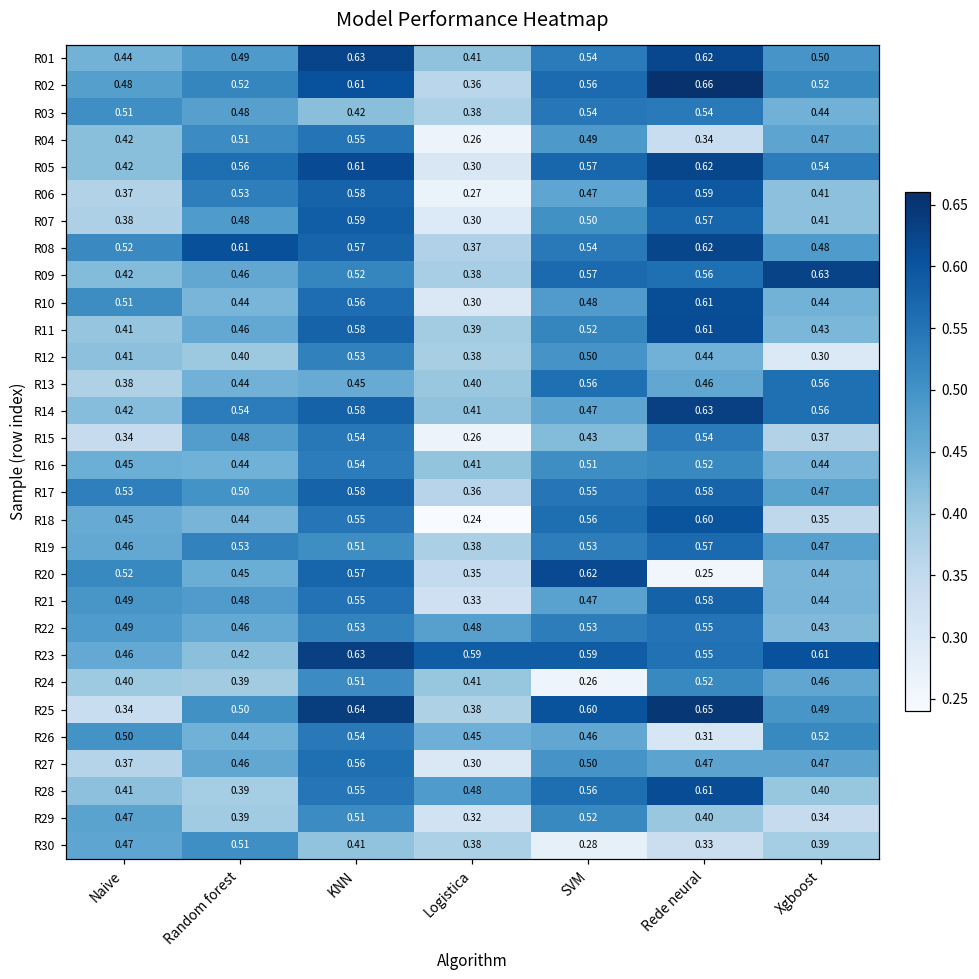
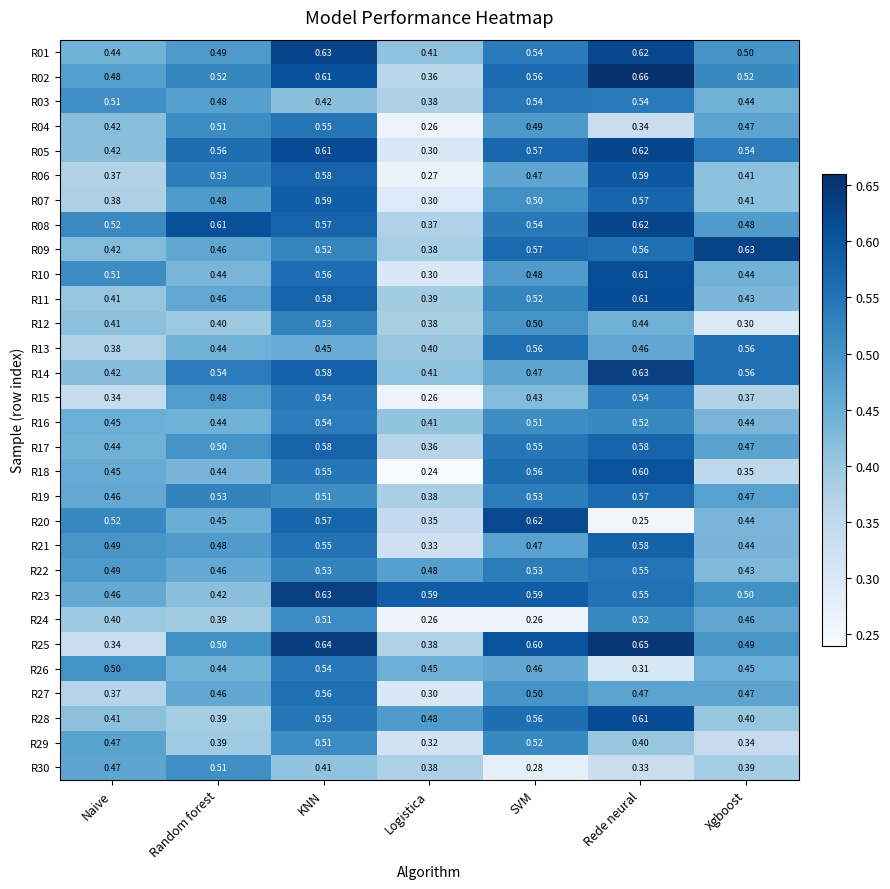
  {
    "R17": {
-     "Naive": 0.53,
+     "Naive": 0.44,
      "Random forest": 0.50,
      "KNN": 0.58,
      "Logistica": 0.36,
      "SVM": 0.55,
      "Rede neural": 0.58,
      "Xgboost": 0.47
    },
    "R23": {
      "Naive": 0.46,
      "Random forest": 0.42,
      "KNN": 0.63,
      "Logistica": 0.59,
      "SVM": 0.59,
      "Rede neural": 0.55,
-     "Xgboost": 0.61
+     "Xgboost": 0.50
    },
    "R24": {
      "Naive": 0.40,
      "Random forest": 0.39,
      "KNN": 0.51,
-     "Logistica": 0.41,
+     "Logistica": 0.26,
      "SVM": 0.26,
      "Rede neural": 0.52,
      "Xgboost": 0.46
    },
    "R26": {
      "Naive": 0.50,
      "Random forest": 0.44,
      "KNN": 0.54,
      "Logistica": 0.45,
      "SVM": 0.46,
      "Rede neural": 0.31,
-     "Xgboost": 0.52
+     "Xgboost": 0.45
    }
  }
